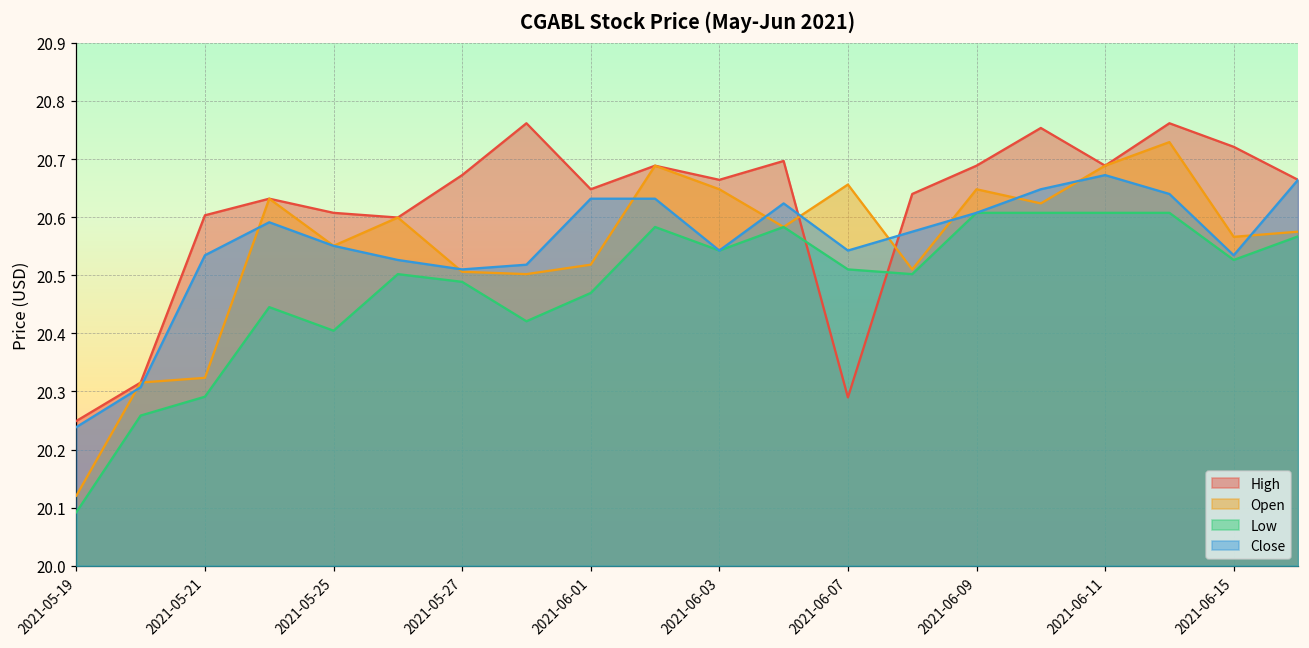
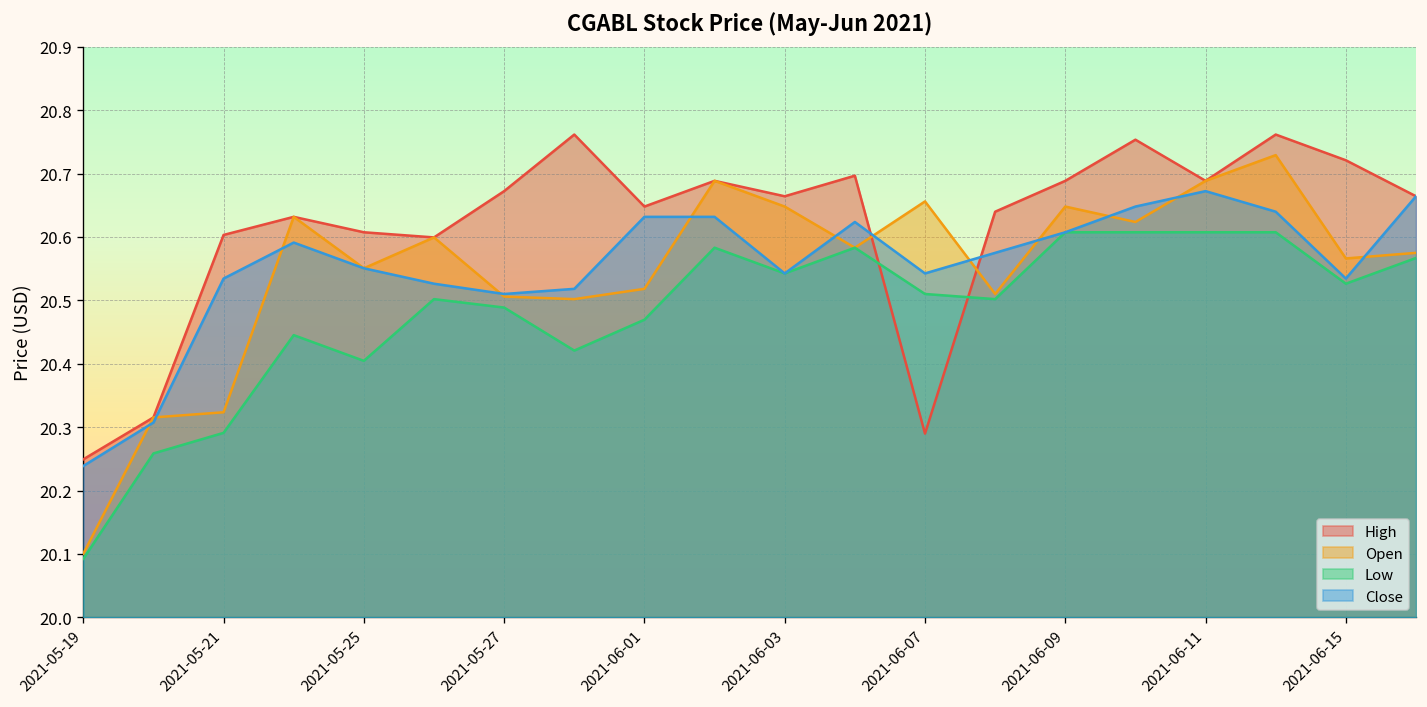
  {
    "High": {
      "2021-05-19": 20.25,
      "2021-05-21": 20.60,
      "2021-05-25": 20.61,
      "2021-05-27": 20.67,
      "2021-06-01": 20.65,
      "2021-06-03": 20.66,
      "2021-06-07": 20.29,
      "2021-06-09": 20.69,
      "2021-06-15": 20.72
    },
    "Open": {
-     "2021-05-19": 20.12,
+     "2021-05-19": 20.10,
      "2021-05-21": 20.32,
      "2021-06-01": 20.52,
      "2021-06-03": 20.65,
      "2021-06-07": 20.66,
      "2021-06-09": 20.65,
      "2021-06-15": 20.57
    },
    "Low": {
      "2021-05-19": 20.09,
      "2021-05-21": 20.29,
      "2021-05-25": 20.40,
      "2021-05-27": 20.49,
      "2021-06-01": 20.47,
      "2021-06-07": 20.51,
      "2021-06-11": 20.61,
      "2021-06-15": 20.53
    },
    "Close": {
      "2021-05-19": 20.24,
      "2021-05-21": 20.53,
      "2021-06-01": 20.63,
      "2021-06-07": 20.54,
      "2021-06-11": 20.67,
      "2021-06-15": 20.53
    }
  }
